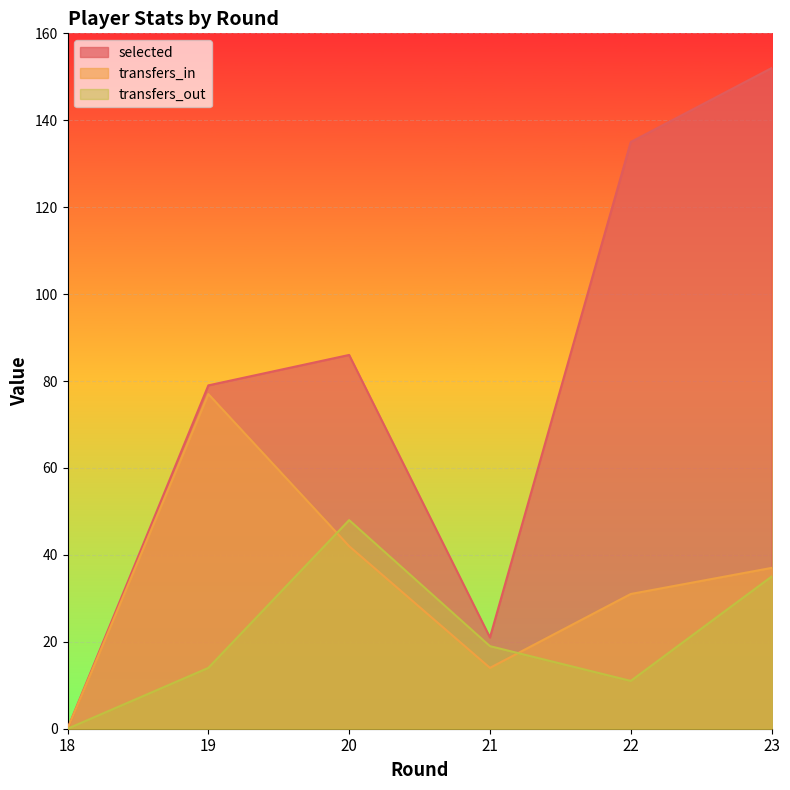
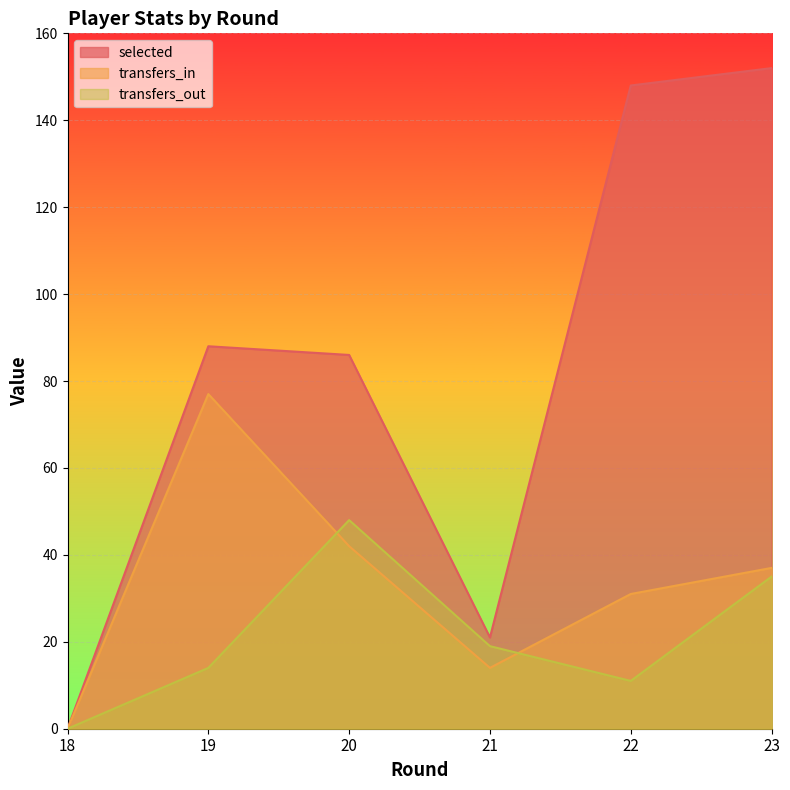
  {
    "selected": {
-     "19": 79,
+     "19": 88,
      "20": 86,
      "21": 21,
-     "22": 135,
+     "22": 148,
      "23": 152
    }
  }
